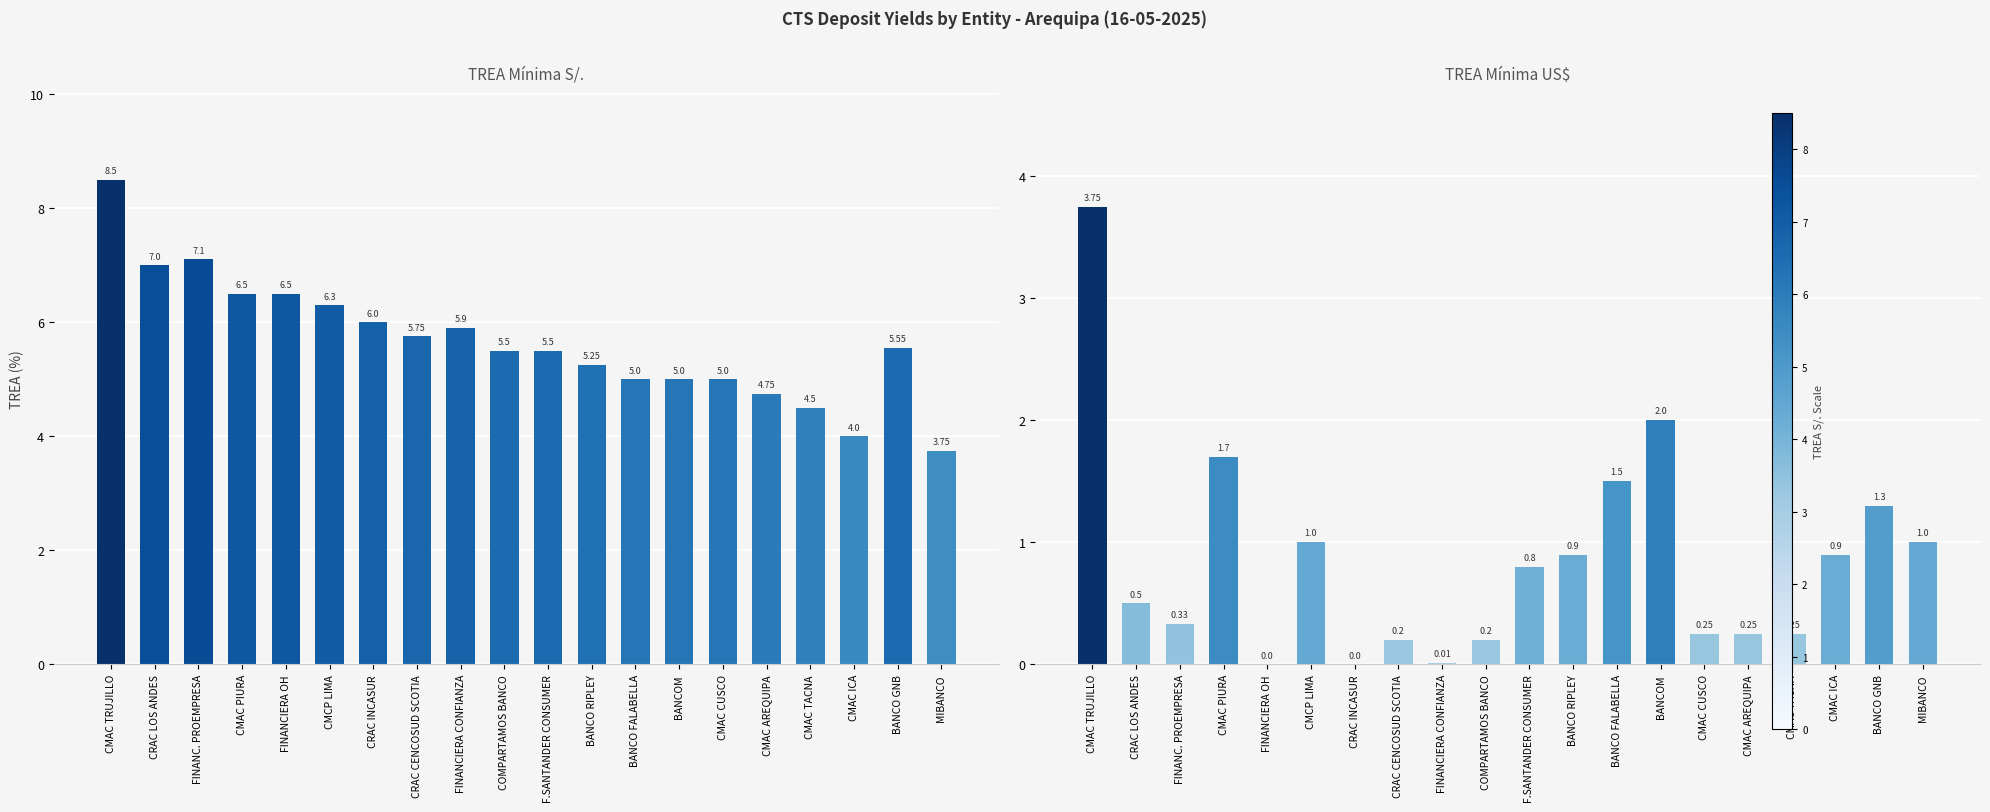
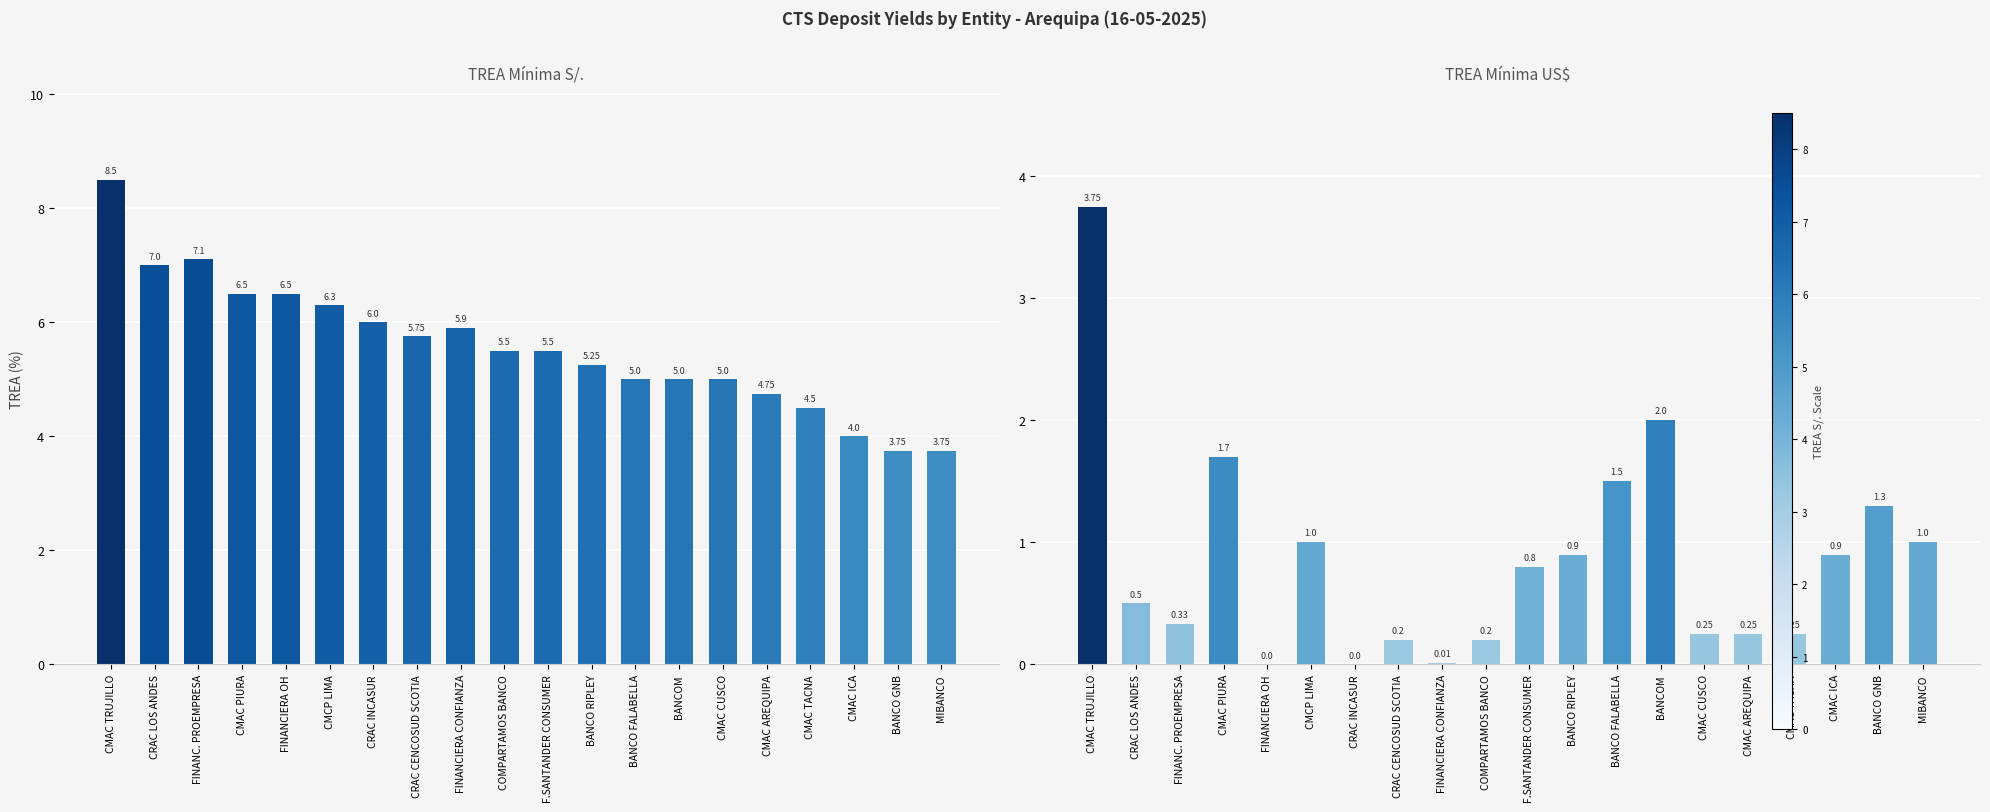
  {
    "TREA Mínima S/.": {
      "CMAC TRUJILLO": 8.5,
      "CRAC LOS ANDES": 7.0,
      "FINANC. PROEMPRESA": 7.1,
      "CMAC PIURA": 6.5,
      "FINANCIERA OH": 6.5,
      "CMCP LIMA": 6.3,
      "CRAC INCASUR": 6.0,
      "CRAC CENCOSUD SCOTIA": 5.75,
      "FINANCIERA CONFIANZA": 5.9,
      "COMPARTAMOS BANCO": 5.5,
      "F.SANTANDER CONSUMER": 5.5,
      "BANCO RIPLEY": 5.25,
      "BANCO FALABELLA": 5.0,
      "BANCOM": 5.0,
      "CMAC CUSCO": 5.0,
      "CMAC AREQUIPA": 4.75,
      "CMAC TACNA": 4.5,
      "CMAC ICA": 4.0,
-     "BANCO GNB": 5.55,
+     "BANCO GNB": 3.75,
      "MIBANCO": 3.75
    },
    "TREA Mínima US$": {
      "CMAC TRUJILLO": 3.75,
      "CRAC LOS ANDES": 0.5,
      "FINANC. PROEMPRESA": 0.33,
      "CMAC PIURA": 1.7,
      "FINANCIERA OH": 0.0,
      "CMCP LIMA": 1.0,
      "CRAC INCASUR": 0.0,
      "CRAC CENCOSUD SCOTIA": 0.2,
      "FINANCIERA CONFIANZA": 0.01,
      "COMPARTAMOS BANCO": 0.2,
      "F.SANTANDER CONSUMER": 0.8,
      "BANCO RIPLEY": 0.9,
      "BANCO FALABELLA": 1.5,
      "BANCOM": 2.0,
      "CMAC CUSCO": 0.25,
      "CMAC AREQUIPA": 0.25,
      "CMAC ICA": 0.9,
      "BANCO GNB": 1.3,
      "MIBANCO": 1.0
    }
  }
